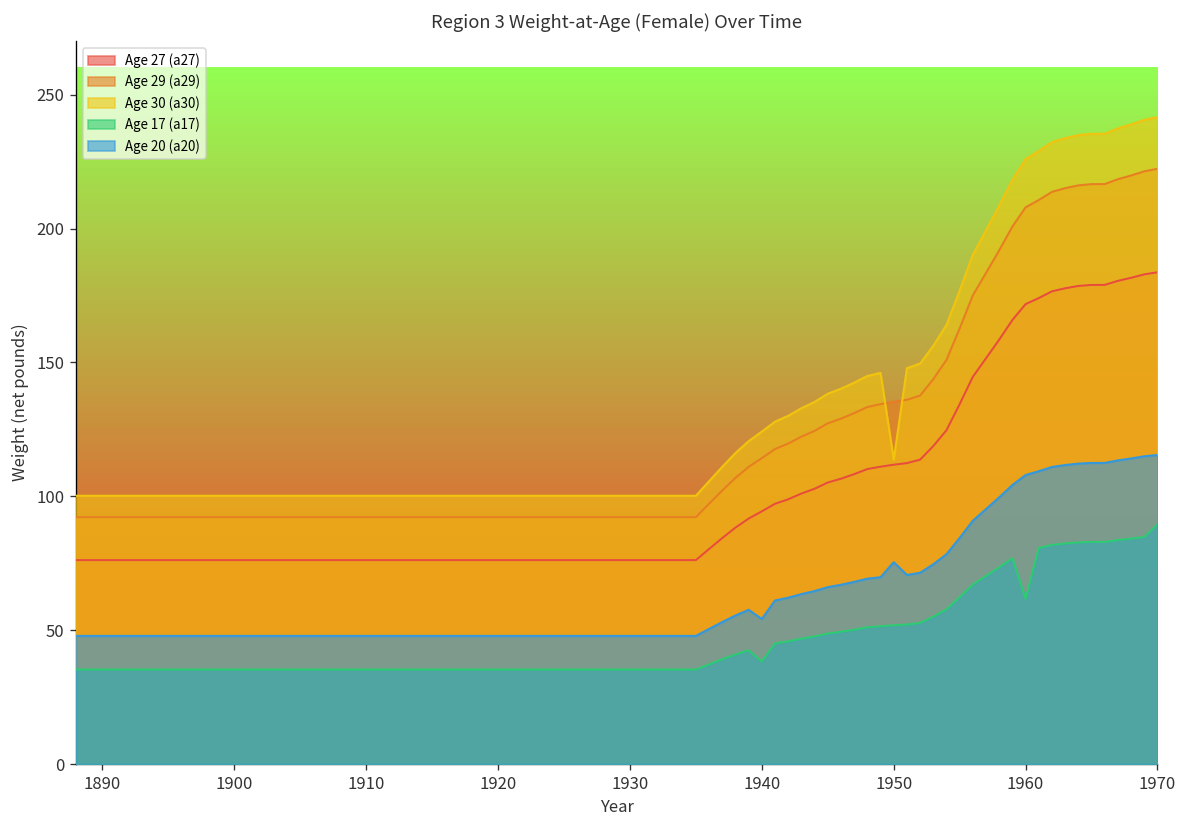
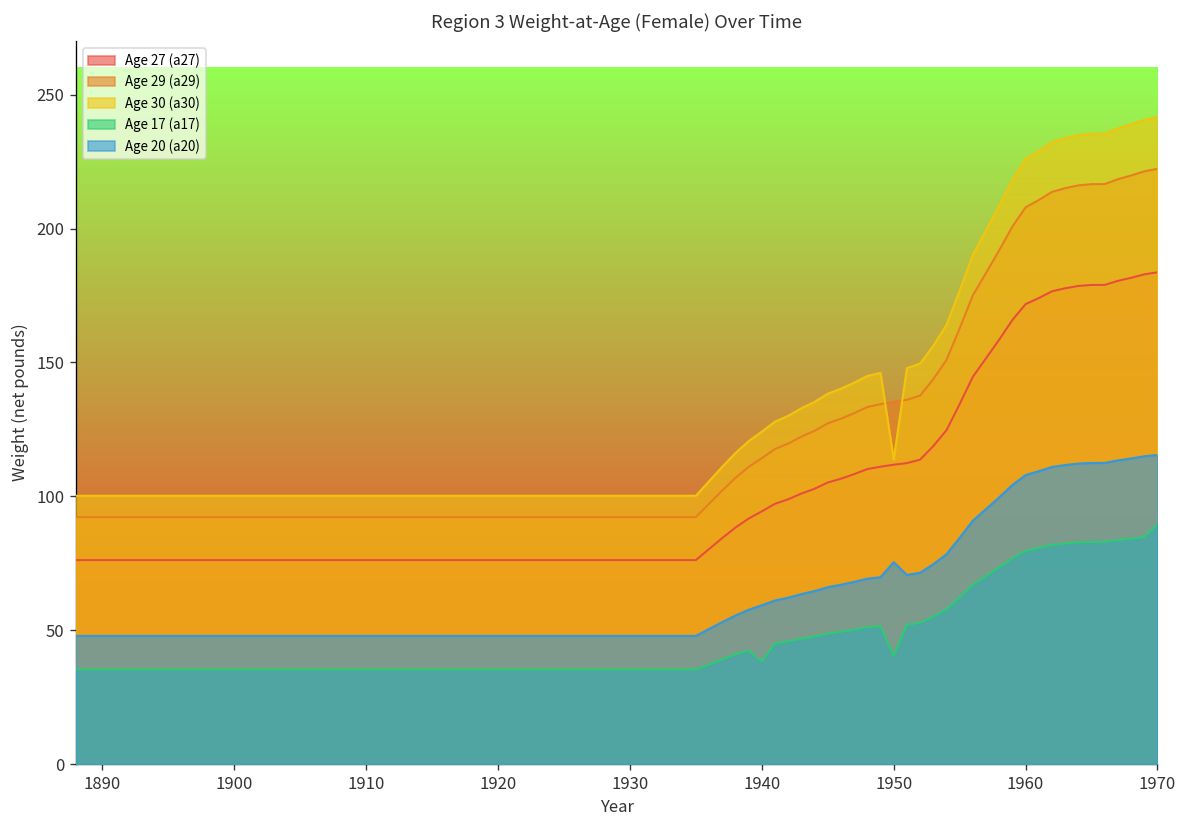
  {
    "Age 30 (a30)": {
      "1940": 124,
      "1950": 114,
      "1960": 226,
      "1970": 242
    },
    "Age 17 (a17)": {
      "1940": 38,
-     "1950": 52,
-     "1960": 62,
+     "1950": 40,
+     "1960": 80,
      "1970": 90
    },
    "Age 20 (a20)": {
-     "1940": 54,
+     "1940": 59,
      "1950": 75,
      "1960": 108,
      "1970": 115
    }
  }
